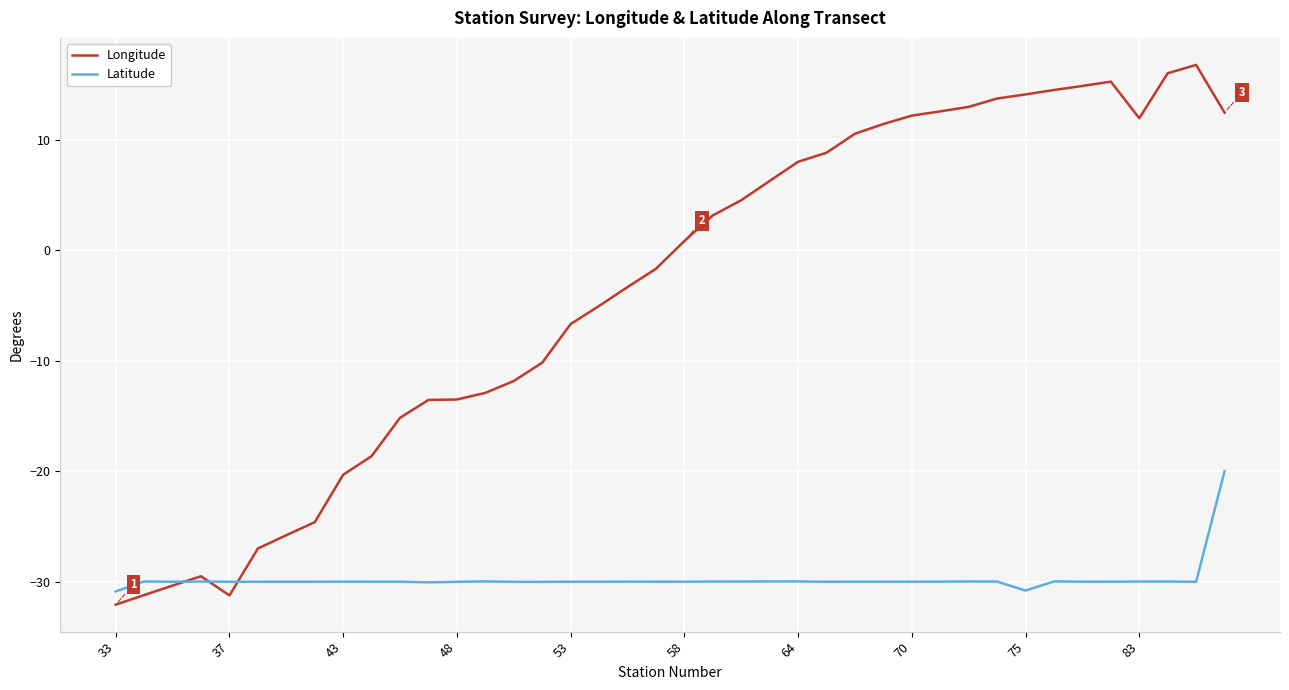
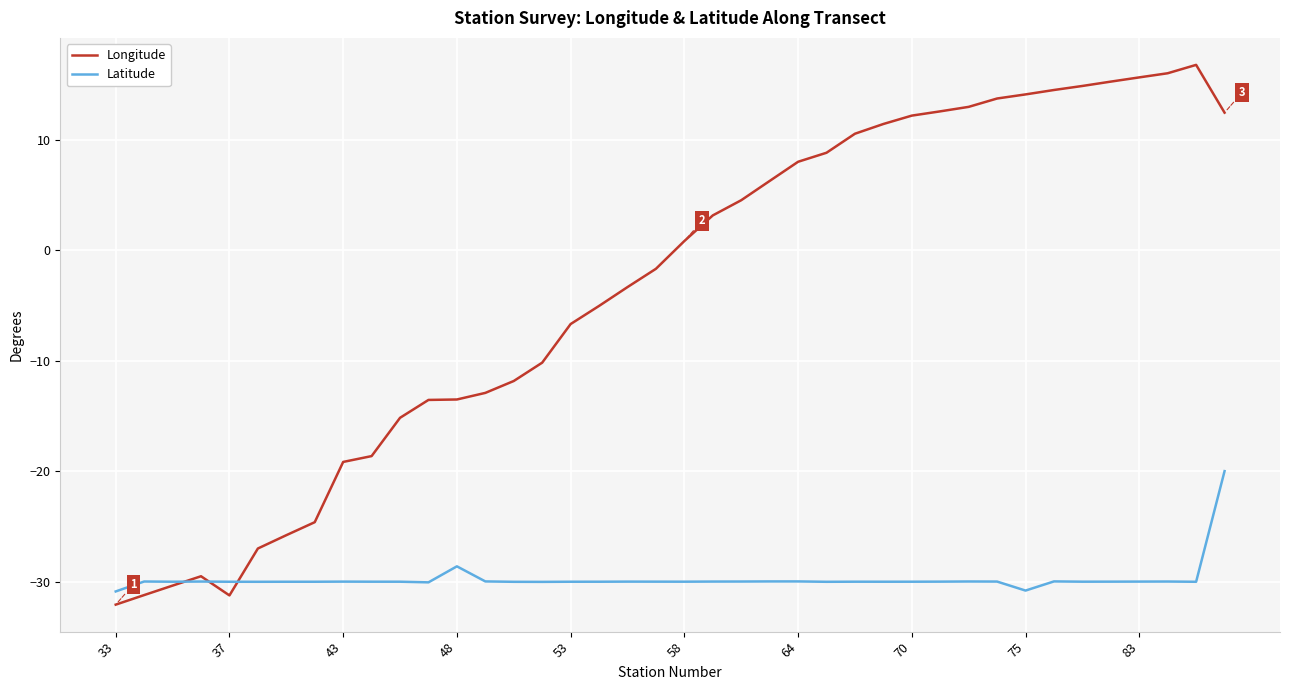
  {
    "Longitude": {
      "33": -32.1,
      "37": -31.2,
-     "43": -20.3,
+     "43": -19.2,
      "48": -13.5,
      "53": -6.7,
      "58": 0.8,
      "64": 8.0,
      "70": 12.2,
      "75": 14.1,
-     "83": 11.9
+     "83": 15.6
    },
    "Latitude": {
      "37": -30.0,
      "43": -30.0,
-     "48": -30.0,
+     "48": -28.6,
      "53": -30.0,
      "58": -30.0,
      "64": -30.0,
      "70": -30.0,
      "75": -30.8,
      "83": -30.0
    }
  }
